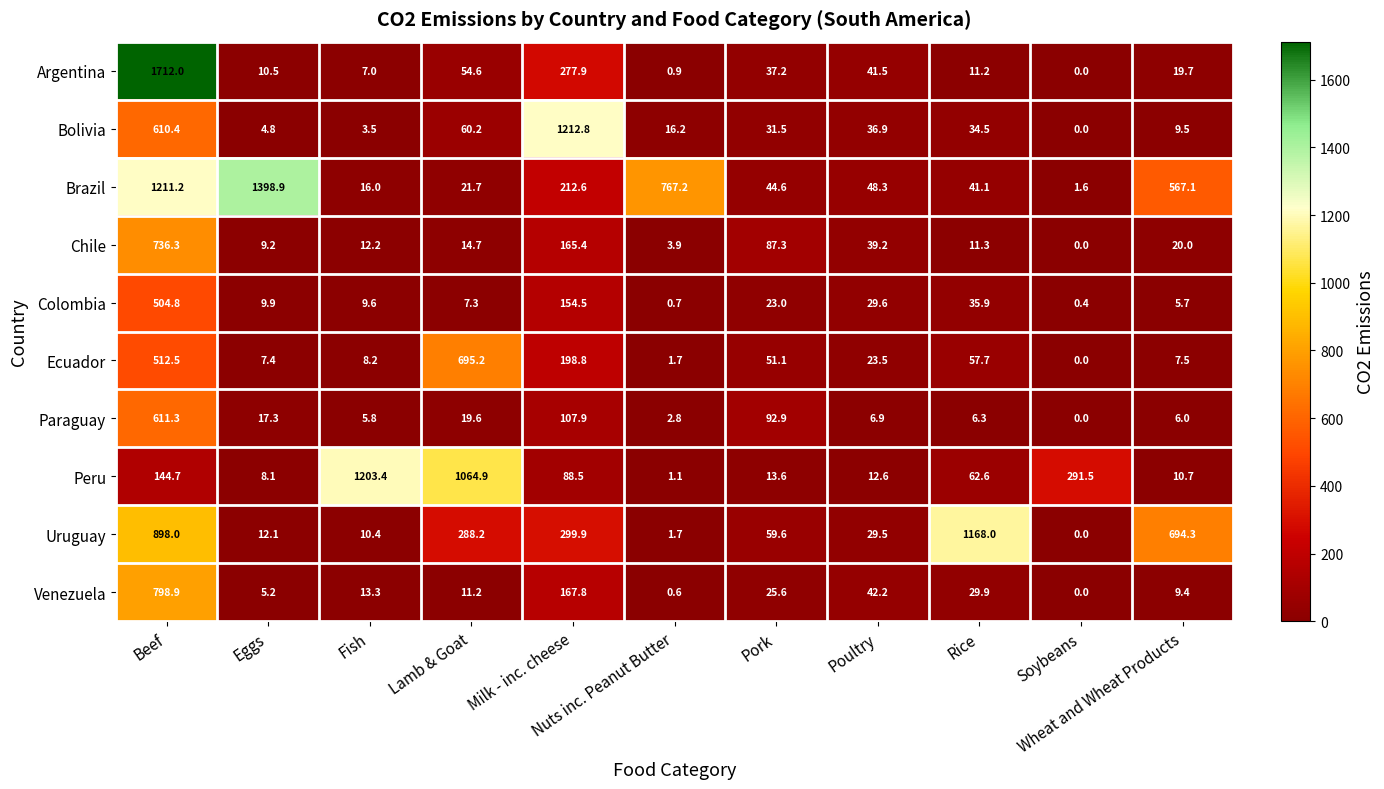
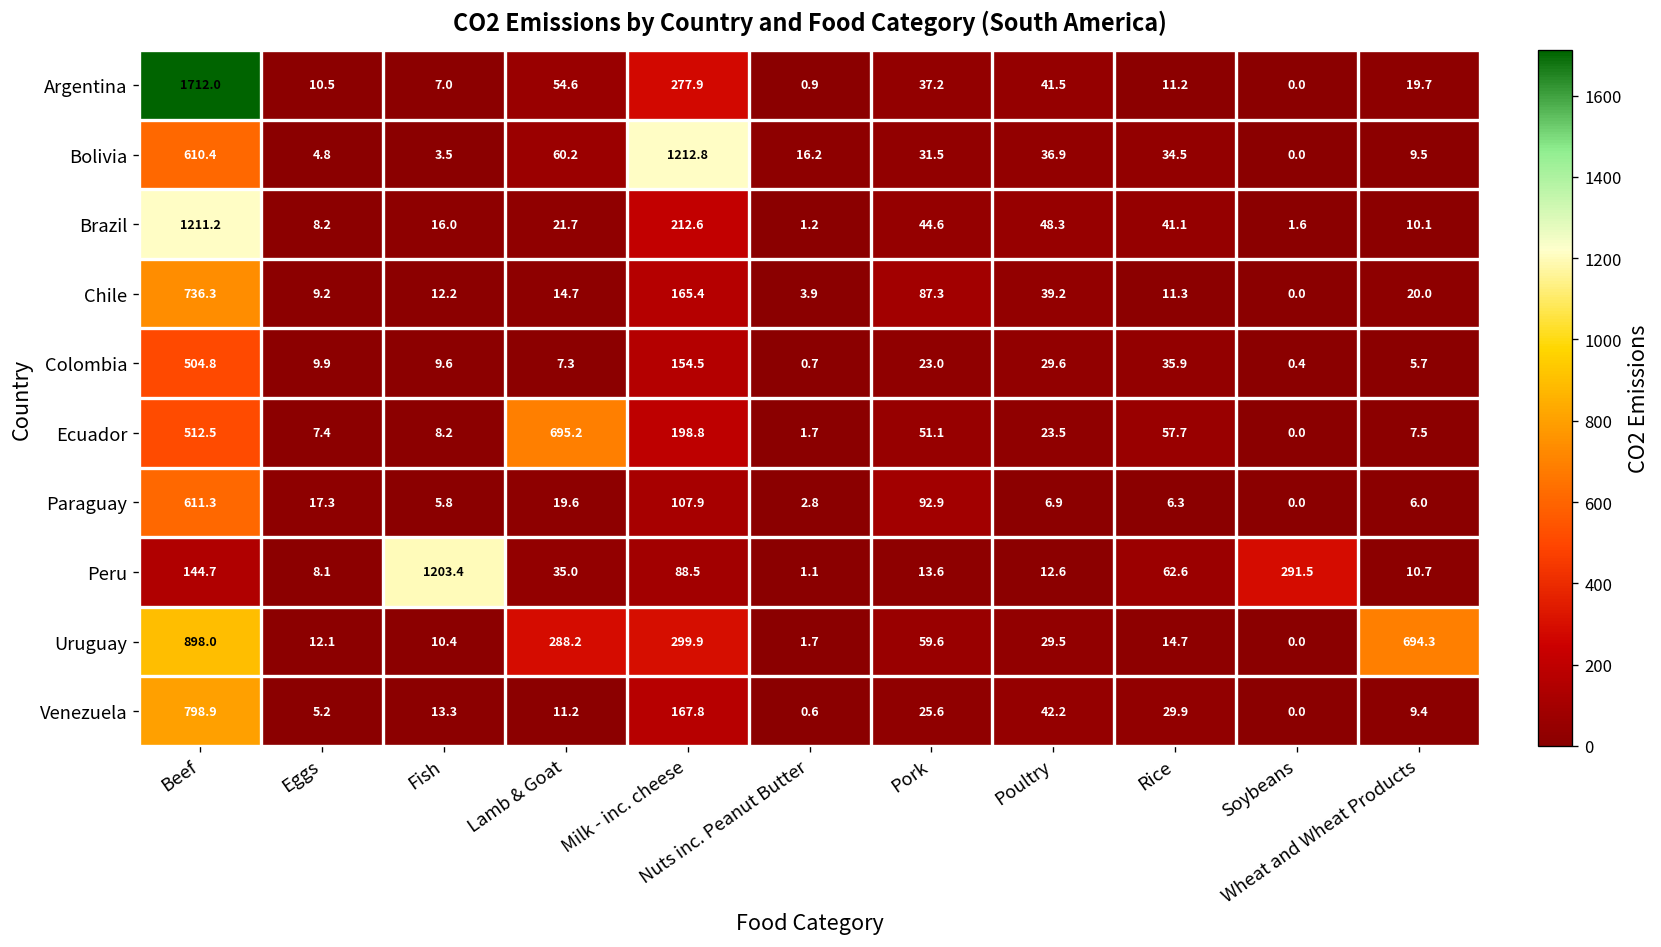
  {
    "Argentina": {
      "Beef": 1712.0,
      "Eggs": 10.5,
      "Fish": 7.0,
      "Lamb & Goat": 54.6,
      "Milk - inc. cheese": 277.9,
      "Nuts inc. Peanut Butter": 0.9,
      "Pork": 37.2,
      "Poultry": 41.5,
      "Rice": 11.2,
      "Soybeans": 0.0,
      "Wheat and Wheat Products": 19.7
    },
    "Bolivia": {
      "Beef": 610.4,
      "Eggs": 4.8,
      "Fish": 3.5,
      "Lamb & Goat": 60.2,
      "Milk - inc. cheese": 1212.8,
      "Nuts inc. Peanut Butter": 16.2,
      "Pork": 31.5,
      "Poultry": 36.9,
      "Rice": 34.5,
      "Soybeans": 0.0,
      "Wheat and Wheat Products": 9.5
    },
    "Brazil": {
      "Beef": 1211.2,
-     "Eggs": 1398.9,
+     "Eggs": 8.2,
      "Fish": 16.0,
      "Lamb & Goat": 21.7,
      "Milk - inc. cheese": 212.6,
-     "Nuts inc. Peanut Butter": 767.2,
+     "Nuts inc. Peanut Butter": 1.2,
      "Pork": 44.6,
      "Poultry": 48.3,
      "Rice": 41.1,
      "Soybeans": 1.6,
-     "Wheat and Wheat Products": 567.1
+     "Wheat and Wheat Products": 10.1
    },
    "Chile": {
      "Beef": 736.3,
      "Eggs": 9.2,
      "Fish": 12.2,
      "Lamb & Goat": 14.7,
      "Milk - inc. cheese": 165.4,
      "Nuts inc. Peanut Butter": 3.9,
      "Pork": 87.3,
      "Poultry": 39.2,
      "Rice": 11.3,
      "Soybeans": 0.0,
      "Wheat and Wheat Products": 20.0
    },
    "Colombia": {
      "Beef": 504.8,
      "Eggs": 9.9,
      "Fish": 9.6,
      "Lamb & Goat": 7.3,
      "Milk - inc. cheese": 154.5,
      "Nuts inc. Peanut Butter": 0.7,
      "Pork": 23.0,
      "Poultry": 29.6,
      "Rice": 35.9,
      "Soybeans": 0.4,
      "Wheat and Wheat Products": 5.7
    },
    "Ecuador": {
      "Beef": 512.5,
      "Eggs": 7.4,
      "Fish": 8.2,
      "Lamb & Goat": 695.2,
      "Milk - inc. cheese": 198.8,
      "Nuts inc. Peanut Butter": 1.7,
      "Pork": 51.1,
      "Poultry": 23.5,
      "Rice": 57.7,
      "Soybeans": 0.0,
      "Wheat and Wheat Products": 7.5
    },
    "Paraguay": {
      "Beef": 611.3,
      "Eggs": 17.3,
      "Fish": 5.8,
      "Lamb & Goat": 19.6,
      "Milk - inc. cheese": 107.9,
      "Nuts inc. Peanut Butter": 2.8,
      "Pork": 92.9,
      "Poultry": 6.9,
      "Rice": 6.3,
      "Soybeans": 0.0,
      "Wheat and Wheat Products": 6.0
    },
    "Peru": {
      "Beef": 144.7,
      "Eggs": 8.1,
      "Fish": 1203.4,
-     "Lamb & Goat": 1064.9,
+     "Lamb & Goat": 35.0,
      "Milk - inc. cheese": 88.5,
      "Nuts inc. Peanut Butter": 1.1,
      "Pork": 13.6,
      "Poultry": 12.6,
      "Rice": 62.6,
      "Soybeans": 291.5,
      "Wheat and Wheat Products": 10.7
    },
    "Uruguay": {
      "Beef": 898.0,
      "Eggs": 12.1,
      "Fish": 10.4,
      "Lamb & Goat": 288.2,
      "Milk - inc. cheese": 299.9,
      "Nuts inc. Peanut Butter": 1.7,
      "Pork": 59.6,
      "Poultry": 29.5,
-     "Rice": 1168.0,
+     "Rice": 14.7,
      "Soybeans": 0.0,
      "Wheat and Wheat Products": 694.3
    },
    "Venezuela": {
      "Beef": 798.9,
      "Eggs": 5.2,
      "Fish": 13.3,
      "Lamb & Goat": 11.2,
      "Milk - inc. cheese": 167.8,
      "Nuts inc. Peanut Butter": 0.6,
      "Pork": 25.6,
      "Poultry": 42.2,
      "Rice": 29.9,
      "Soybeans": 0.0,
      "Wheat and Wheat Products": 9.4
    }
  }
